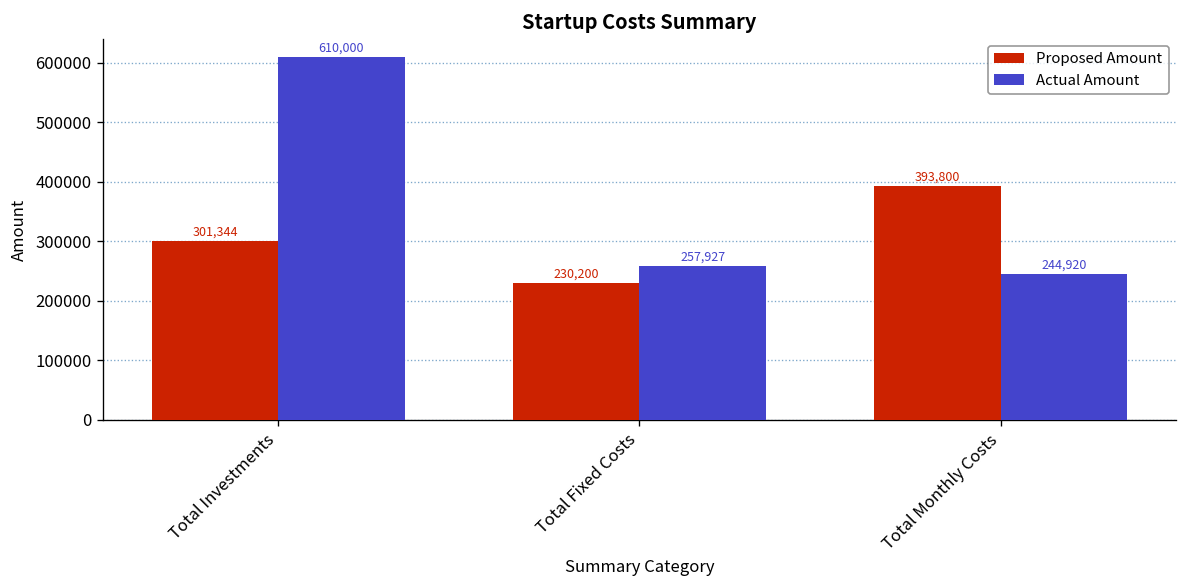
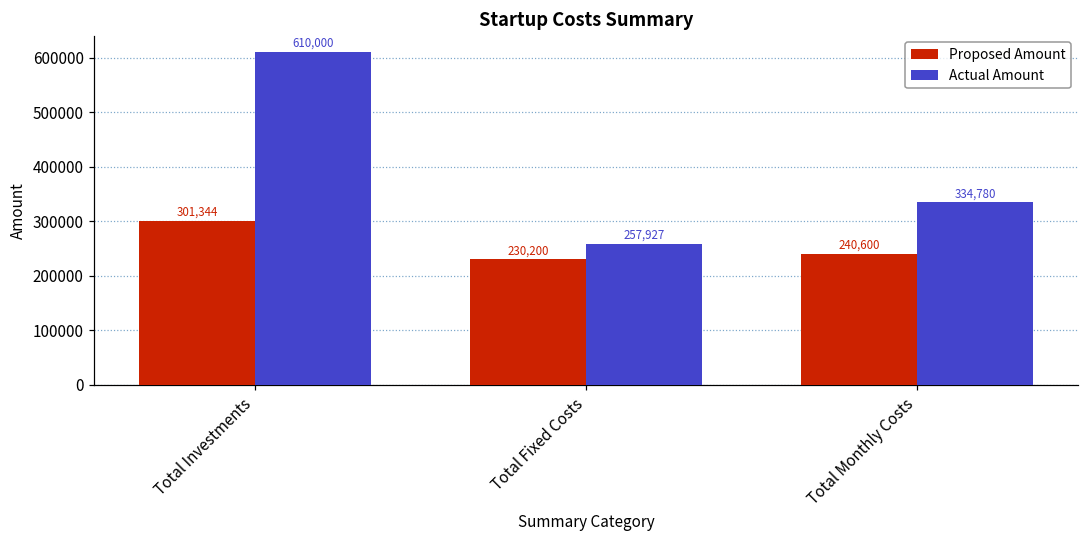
  {
    "Proposed Amount": {
      "Total Investments": "301,344",
      "Total Fixed Costs": "230,200",
-     "Total Monthly Costs": "393,800"
+     "Total Monthly Costs": "240,600"
    },
    "Actual Amount": {
      "Total Investments": "610,000",
      "Total Fixed Costs": "257,927",
-     "Total Monthly Costs": "244,920"
+     "Total Monthly Costs": "334,780"
    }
  }
